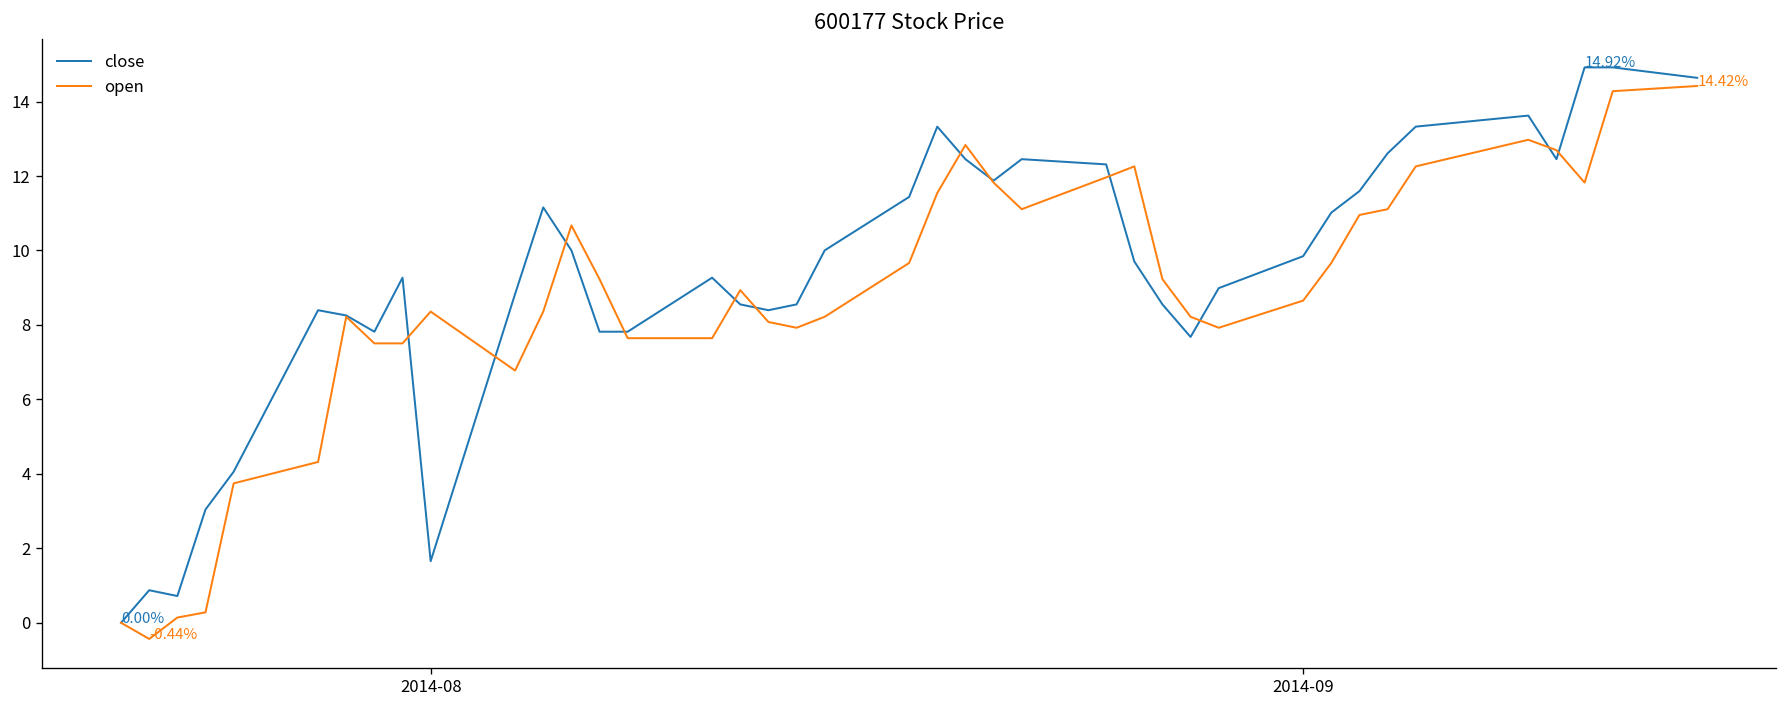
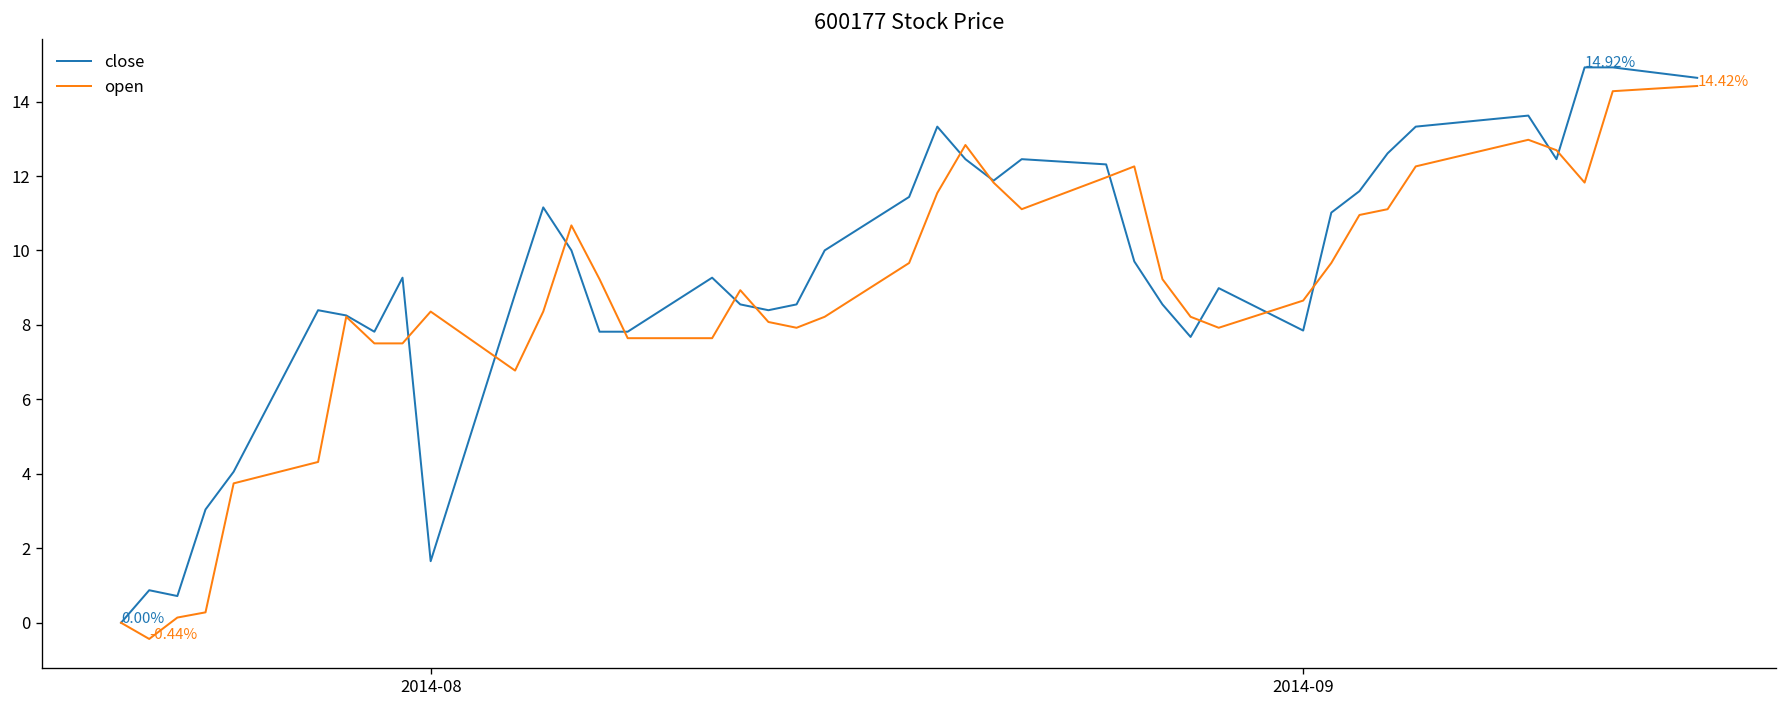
  {
    "close": {
      "2014-08": 1.7,
-     "2014-09": 9.8
+     "2014-09": 7.8
    },
    "open": {
      "2014-08": 8.4,
      "2014-09": 8.7
    }
  }
